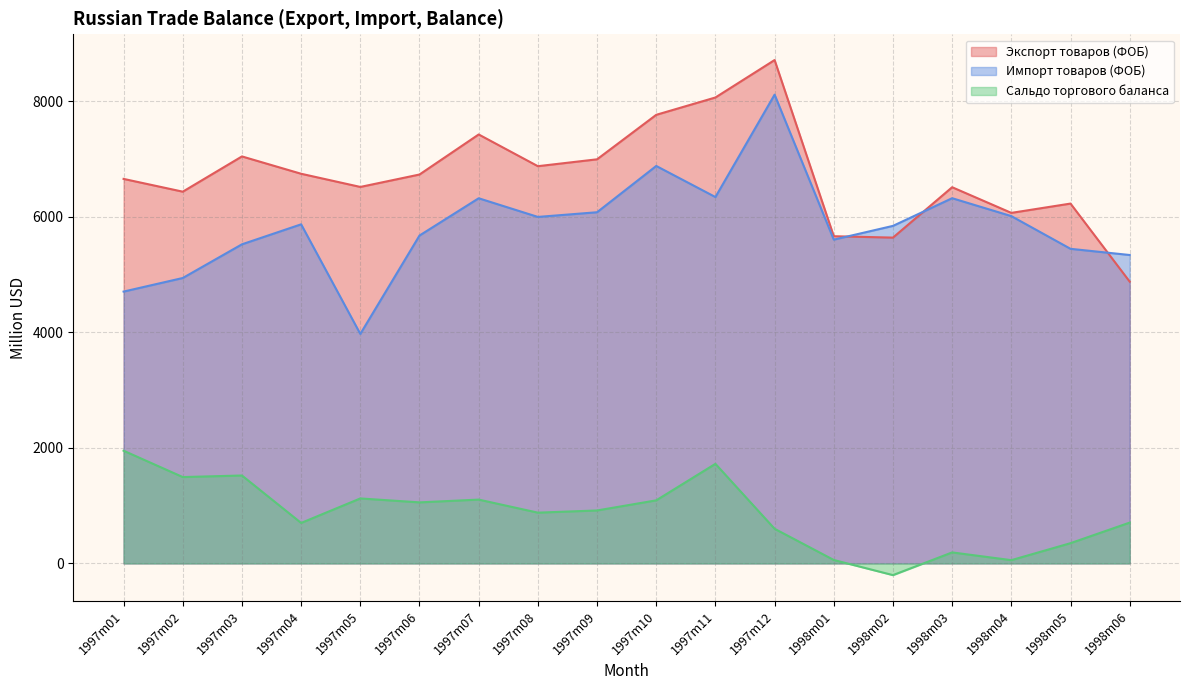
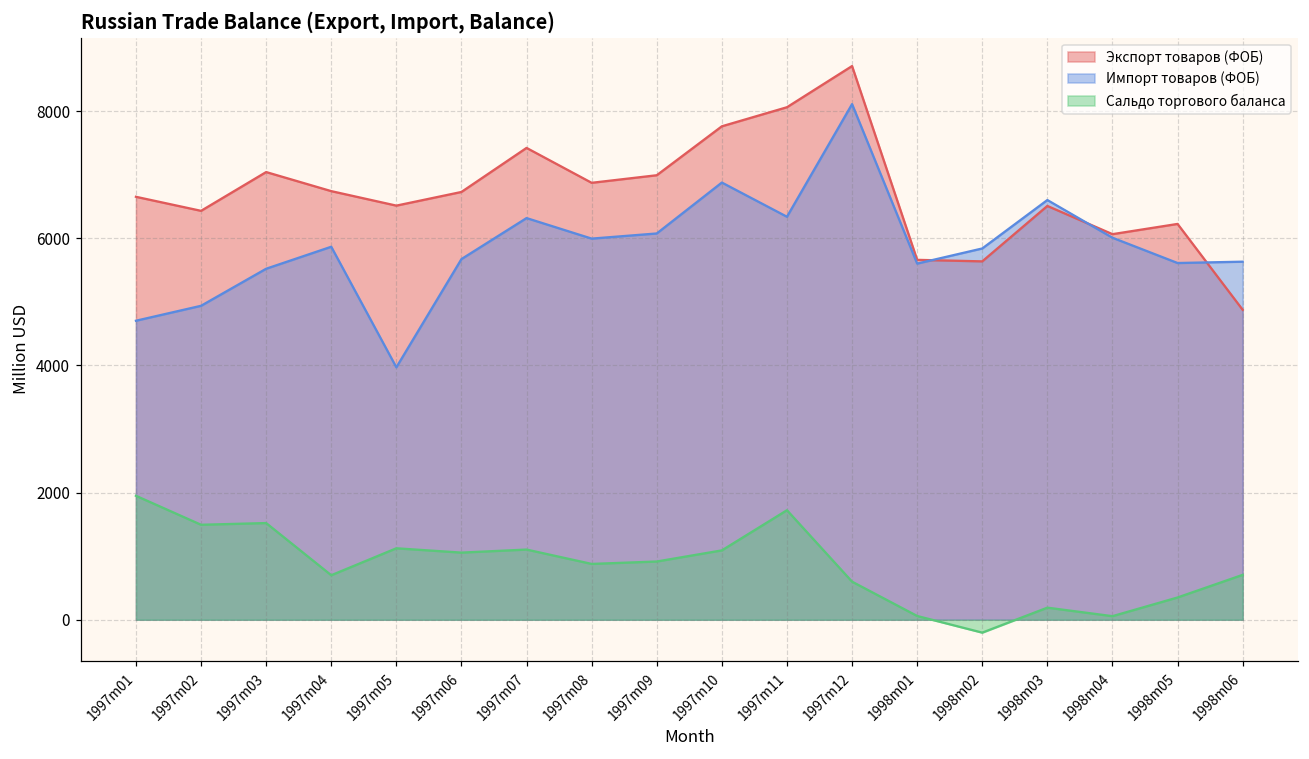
  {
    "Экспорт товаров (ФОБ)": {
      "1997m01": 6700,
      "1997m02": 6400,
      "1997m03": 7000,
      "1997m04": 6700,
      "1997m05": 6500,
      "1997m06": 6700,
      "1997m07": 7400,
      "1997m08": 6900,
      "1997m09": 7000,
      "1997m10": 7800,
      "1997m11": 8100,
      "1997m12": 8700,
      "1998m01": 5700,
      "1998m02": 5600,
      "1998m03": 6500,
      "1998m04": 6100,
      "1998m05": 6200,
      "1998m06": 4900
    },
    "Импорт товаров (ФОБ)": {
      "1997m01": 4700,
      "1997m02": 4900,
      "1997m03": 5500,
      "1997m04": 5900,
      "1997m05": 4000,
      "1997m06": 5700,
      "1997m07": 6300,
      "1997m08": 6000,
      "1997m09": 6100,
      "1997m10": 6900,
      "1997m11": 6300,
      "1997m12": 8100,
      "1998m01": 5600,
      "1998m02": 5800,
-     "1998m03": 6300,
+     "1998m03": 6600,
      "1998m04": 6000,
-     "1998m05": 5400,
-     "1998m06": 5300
+     "1998m05": 5600,
+     "1998m06": 5600
    }
  }
